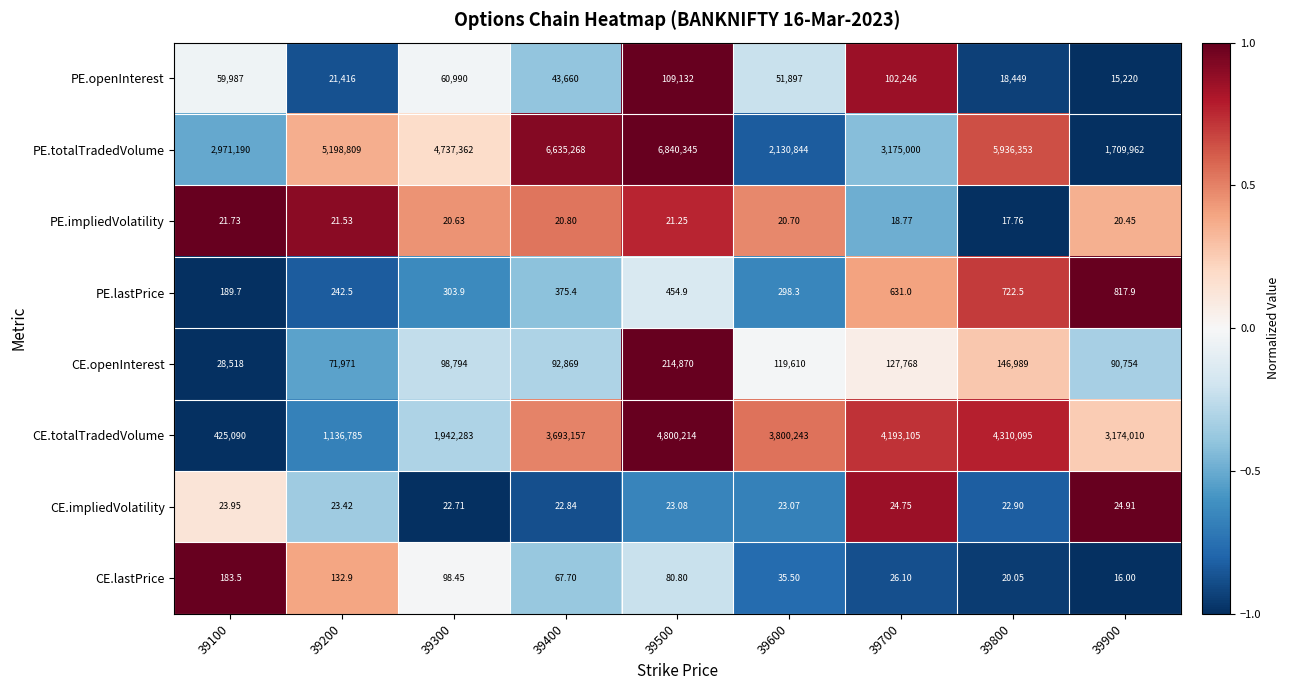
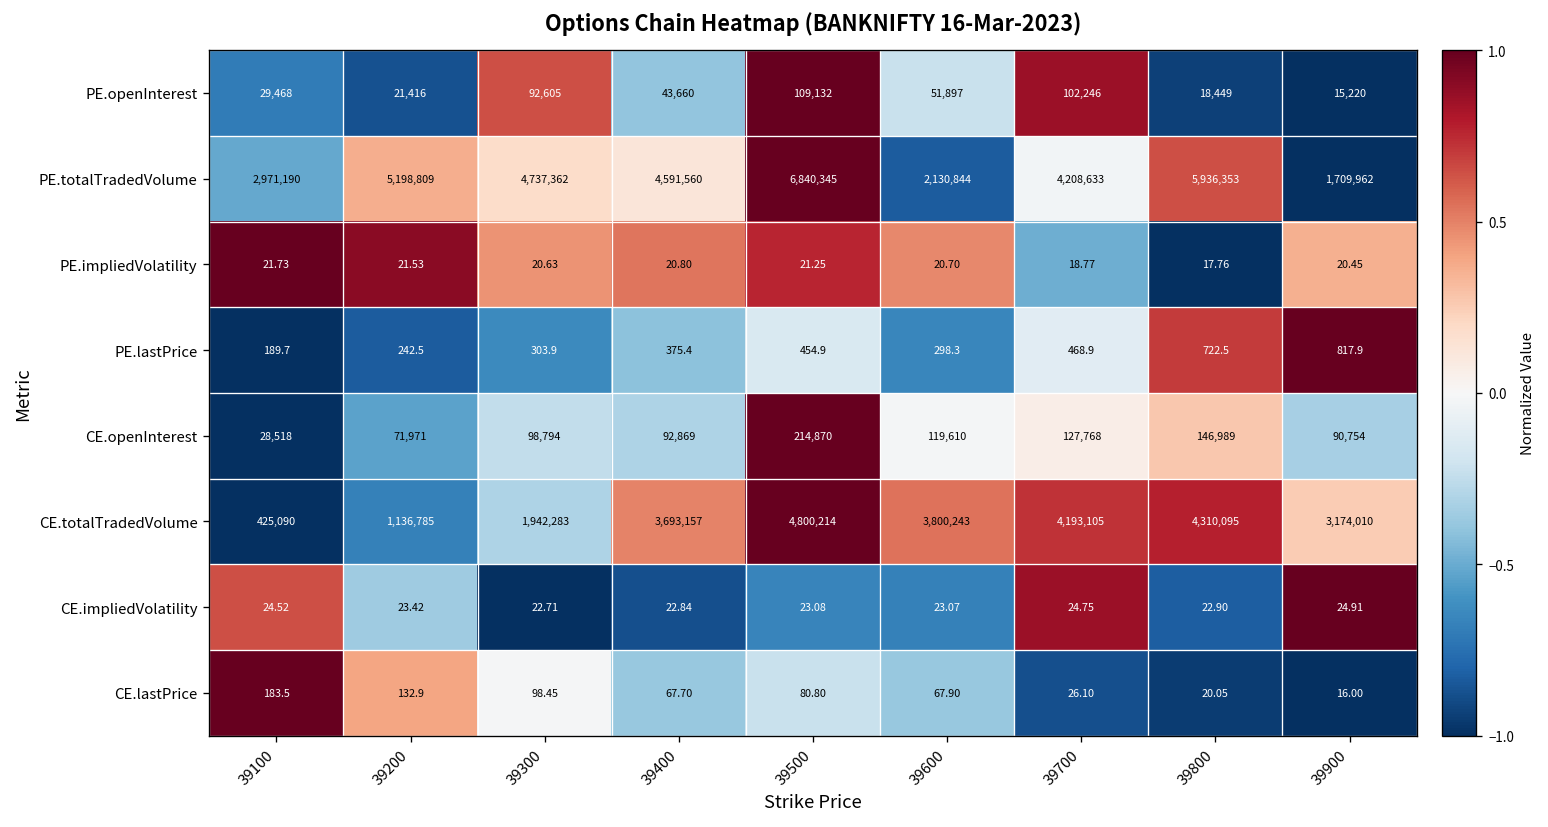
  {
    "PE.openInterest": {
-     "39100": "59,987",
+     "39100": "29,468",
      "39200": "21,416",
-     "39300": "60,990",
+     "39300": "92,605",
      "39400": "43,660",
      "39500": "109,132",
      "39600": "51,897",
      "39700": "102,246",
      "39800": "18,449",
      "39900": "15,220"
    },
    "PE.totalTradedVolume": {
      "39100": "2,971,190",
      "39200": "5,198,809",
      "39300": "4,737,362",
-     "39400": "6,635,268",
+     "39400": "4,591,560",
      "39500": "6,840,345",
      "39600": "2,130,844",
-     "39700": "3,175,000",
+     "39700": "4,208,633",
      "39800": "5,936,353",
      "39900": "1,709,962"
    },
    "PE.impliedVolatility": {
      "39100": "21.73",
      "39200": "21.53",
      "39300": "20.63",
      "39400": "20.80",
      "39500": "21.25",
      "39600": "20.70",
      "39700": "18.77",
      "39800": "17.76",
      "39900": "20.45"
    },
    "PE.lastPrice": {
      "39100": "189.7",
      "39200": "242.5",
      "39300": "303.9",
      "39400": "375.4",
      "39500": "454.9",
      "39600": "298.3",
-     "39700": "631.0",
+     "39700": "468.9",
      "39800": "722.5",
      "39900": "817.9"
    },
    "CE.openInterest": {
      "39100": "28,518",
      "39200": "71,971",
      "39300": "98,794",
      "39400": "92,869",
      "39500": "214,870",
      "39600": "119,610",
      "39700": "127,768",
      "39800": "146,989",
      "39900": "90,754"
    },
    "CE.totalTradedVolume": {
      "39100": "425,090",
      "39200": "1,136,785",
      "39300": "1,942,283",
      "39400": "3,693,157",
      "39500": "4,800,214",
      "39600": "3,800,243",
      "39700": "4,193,105",
      "39800": "4,310,095",
      "39900": "3,174,010"
    },
    "CE.impliedVolatility": {
-     "39100": "23.95",
+     "39100": "24.52",
      "39200": "23.42",
      "39300": "22.71",
      "39400": "22.84",
      "39500": "23.08",
      "39600": "23.07",
      "39700": "24.75",
      "39800": "22.90",
      "39900": "24.91"
    },
    "CE.lastPrice": {
      "39100": "183.5",
      "39200": "132.9",
      "39300": "98.45",
      "39400": "67.70",
      "39500": "80.80",
-     "39600": "35.50",
+     "39600": "67.90",
      "39700": "26.10",
      "39800": "20.05",
      "39900": "16.00"
    }
  }
